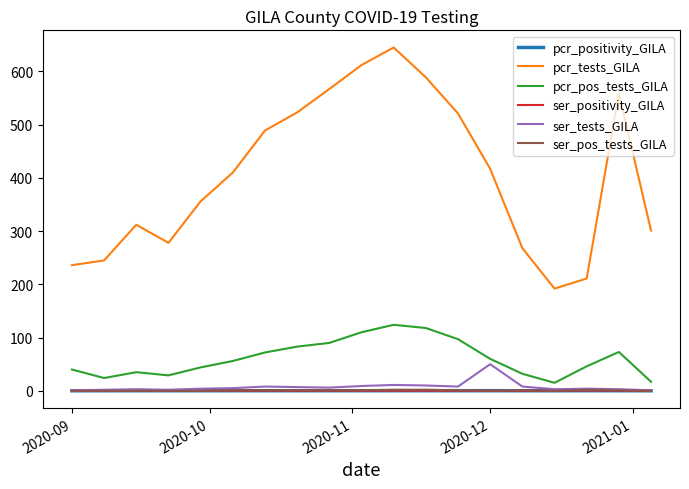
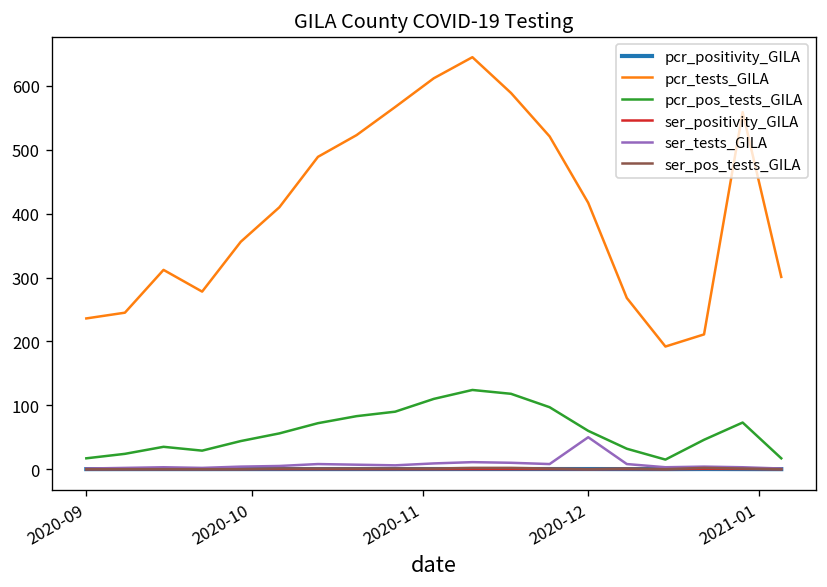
  {
    "pcr_tests_GILA": {
      "2020-09": 240,
      "2020-12": 420
    },
    "pcr_pos_tests_GILA": {
-     "2020-09": 40,
+     "2020-09": 20,
      "2020-12": 60
    },
    "ser_tests_GILA": {
      "2020-12": 50
    }
  }
